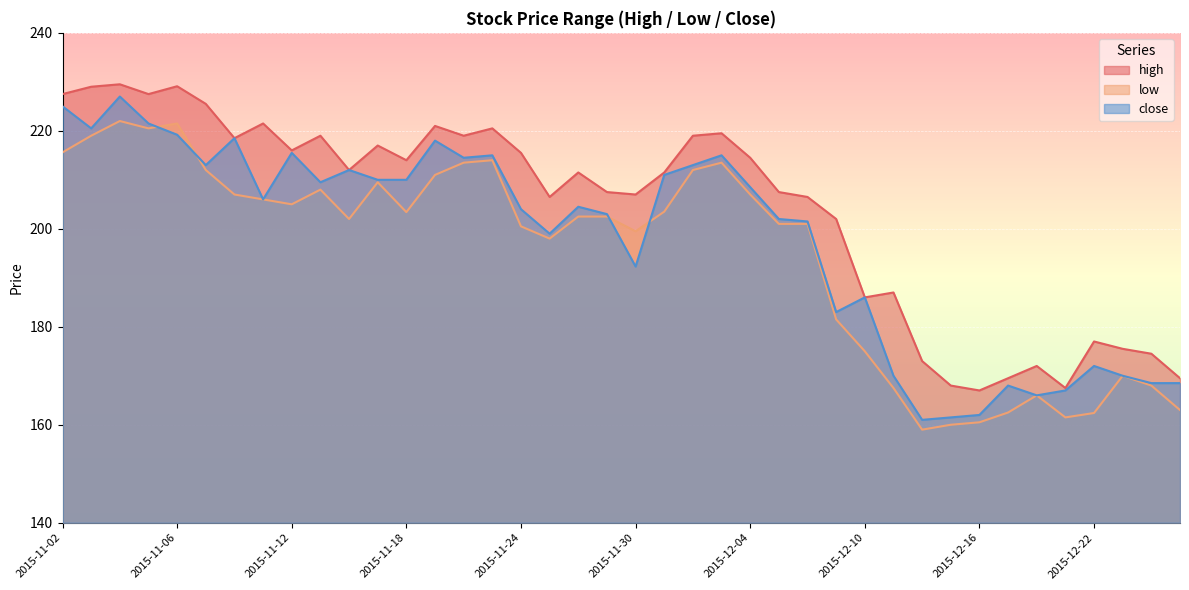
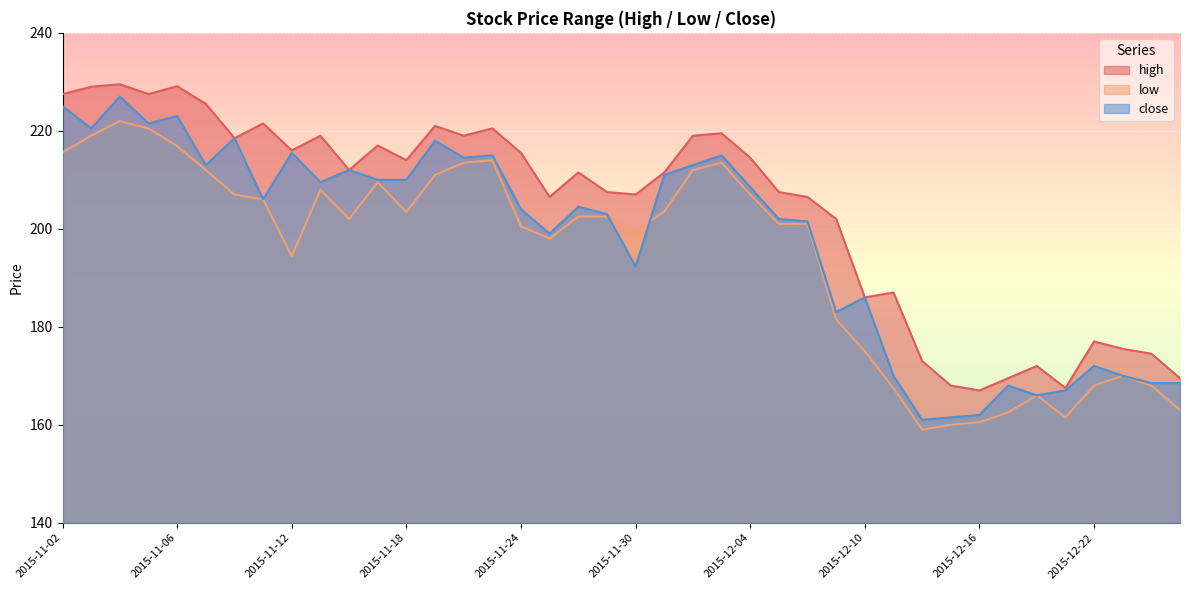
  {
    "high": {
      "2015-11-02": 228,
      "2015-11-06": 229,
      "2015-11-18": 214,
      "2015-11-24": 216,
      "2015-11-30": 207,
      "2015-12-04": 215,
      "2015-12-16": 167,
      "2015-12-22": 177
    },
    "low": {
      "2015-11-02": 216,
-     "2015-11-06": 222,
-     "2015-11-12": 205,
+     "2015-11-06": 217,
+     "2015-11-12": 194,
      "2015-11-18": 203,
      "2015-11-24": 201,
      "2015-11-30": 200,
      "2015-12-04": 207,
      "2015-12-10": 175,
      "2015-12-16": 161,
-     "2015-12-22": 162
+     "2015-12-22": 168
    },
    "close": {
      "2015-11-02": 225,
-     "2015-11-06": 219,
+     "2015-11-06": 223,
      "2015-11-18": 210,
      "2015-11-24": 204,
      "2015-11-30": 192,
      "2015-12-04": 209,
      "2015-12-16": 162,
      "2015-12-22": 172
    }
  }
